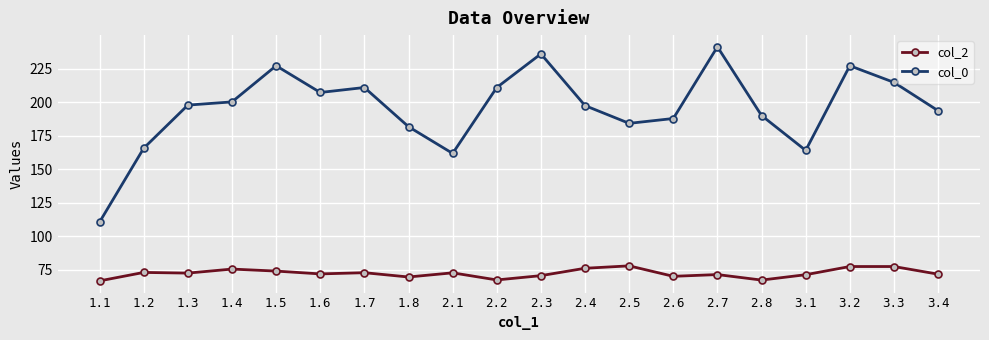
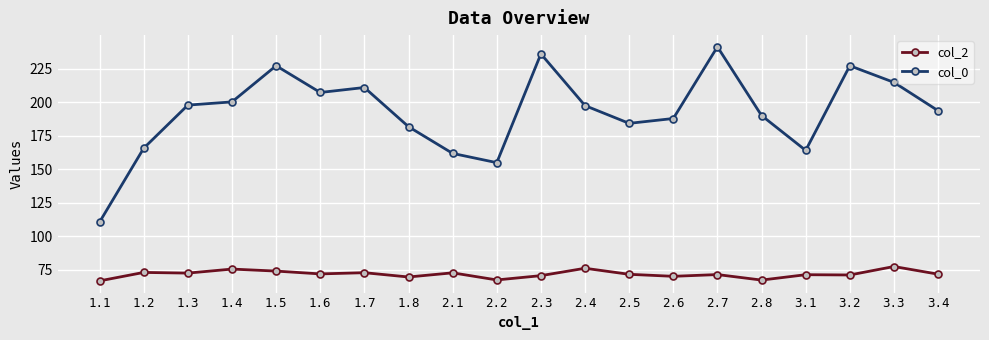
  {
    "col_2": {
      "1.1": 67,
      "1.2": 73,
      "1.3": 73,
      "1.4": 76,
      "1.5": 74,
      "1.6": 72,
      "1.7": 73,
      "1.8": 70,
      "2.1": 73,
      "2.2": 68,
      "2.3": 71,
      "2.4": 76,
-     "2.5": 78,
+     "2.5": 72,
      "2.6": 70,
      "2.7": 72,
      "2.8": 67,
      "3.1": 71,
-     "3.2": 78,
+     "3.2": 71,
      "3.3": 78,
      "3.4": 72
    },
    "col_0": {
      "1.1": 111,
      "1.2": 166,
      "1.3": 198,
      "1.4": 200,
      "1.5": 227,
      "1.6": 207,
      "1.7": 211,
      "1.8": 182,
      "2.1": 162,
-     "2.2": 211,
+     "2.2": 155,
      "2.3": 236,
      "2.4": 197,
      "2.5": 184,
      "2.6": 188,
      "2.7": 241,
      "2.8": 190,
      "3.1": 164,
      "3.2": 227,
      "3.3": 215,
      "3.4": 194
    }
  }
